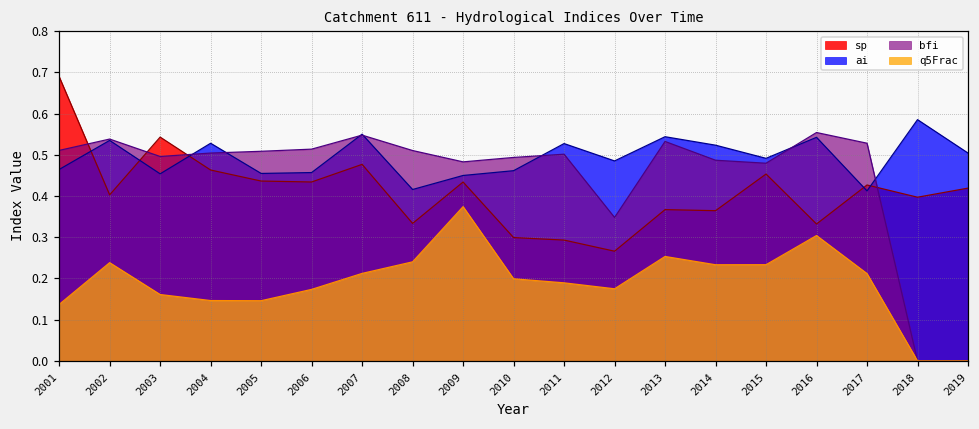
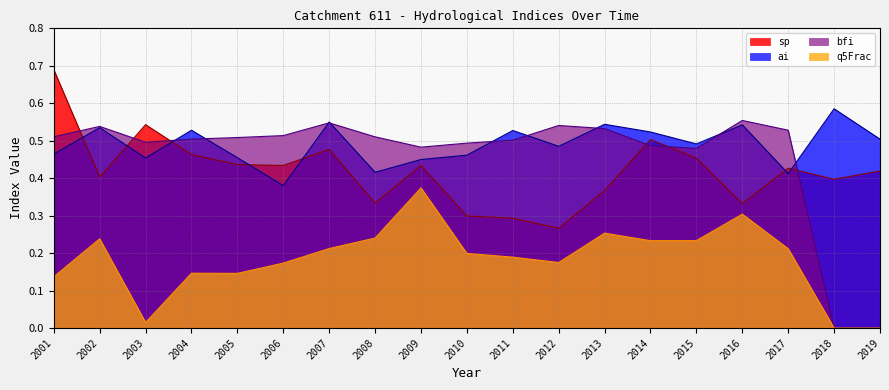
  {
    "sp": {
      "2001": 0.69,
      "2002": 0.40,
      "2003": 0.54,
      "2004": 0.46,
      "2005": 0.44,
      "2006": 0.43,
      "2007": 0.48,
      "2008": 0.33,
      "2009": 0.43,
      "2010": 0.30,
      "2011": 0.29,
      "2012": 0.27,
      "2013": 0.37,
-     "2014": 0.36,
+     "2014": 0.50,
      "2015": 0.45,
      "2016": 0.33,
      "2017": 0.43,
      "2018": 0.40,
      "2019": 0.42
    },
    "ai": {
      "2001": 0.46,
      "2003": 0.45,
      "2004": 0.53,
      "2005": 0.45,
-     "2006": 0.46,
+     "2006": 0.38,
      "2008": 0.42,
      "2009": 0.45,
      "2010": 0.46,
      "2011": 0.53,
      "2012": 0.49,
      "2013": 0.54,
      "2014": 0.52,
      "2015": 0.49,
      "2016": 0.54,
      "2017": 0.41,
      "2018": 0.59,
      "2019": 0.50
    },
    "bfi": {
      "2001": 0.51,
      "2003": 0.50,
      "2004": 0.50,
      "2005": 0.51,
      "2006": 0.51,
      "2008": 0.51,
      "2009": 0.48,
      "2010": 0.49,
      "2011": 0.50,
-     "2012": 0.35,
+     "2012": 0.54,
      "2013": 0.53,
      "2014": 0.49,
      "2015": 0.48,
      "2016": 0.55,
      "2017": 0.53
    },
    "q5Frac": {
      "2001": 0.14,
      "2002": 0.24,
-     "2003": 0.16,
+     "2003": 0.01,
      "2004": 0.15,
      "2005": 0.15,
      "2006": 0.17,
      "2007": 0.21,
      "2008": 0.24,
      "2009": 0.37,
      "2010": 0.20,
      "2011": 0.19,
      "2012": 0.17,
      "2013": 0.25,
      "2014": 0.23,
      "2015": 0.23,
      "2016": 0.30,
      "2017": 0.21
    }
  }
